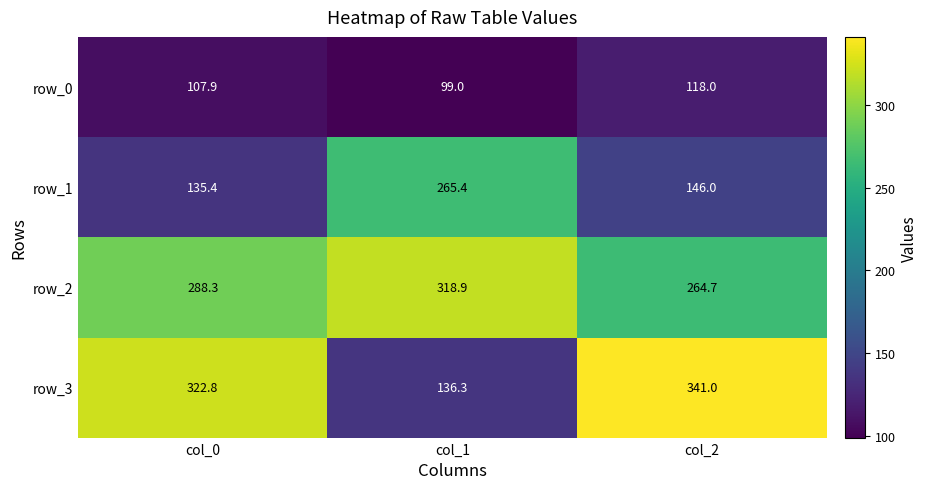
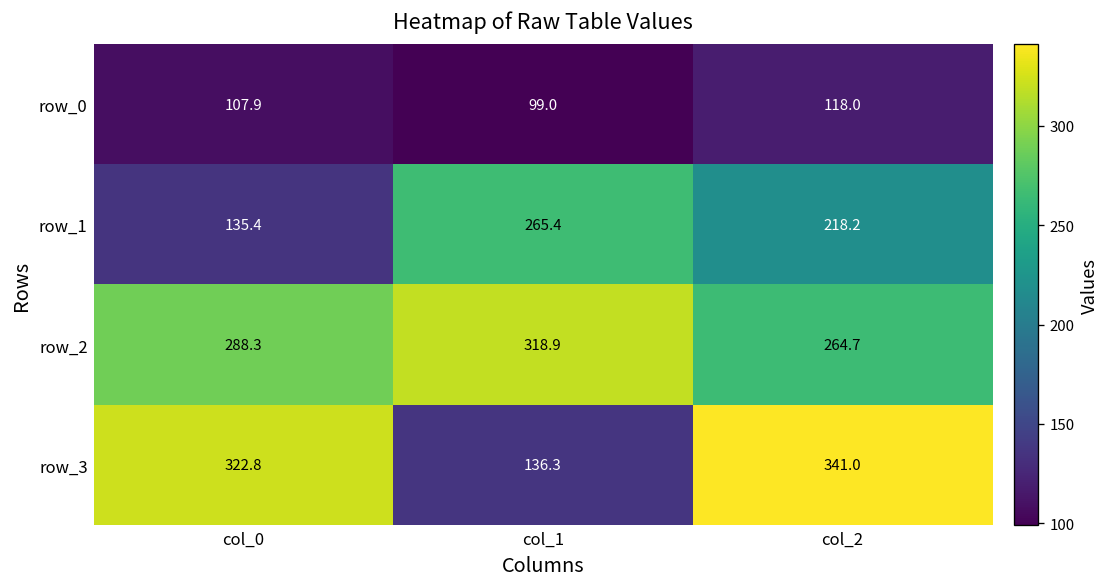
  {
    "row_0": {
      "col_0": 107.9,
      "col_1": 99.0,
      "col_2": 118.0
    },
    "row_1": {
      "col_0": 135.4,
      "col_1": 265.4,
-     "col_2": 146.0
+     "col_2": 218.2
    },
    "row_2": {
      "col_0": 288.3,
      "col_1": 318.9,
      "col_2": 264.7
    },
    "row_3": {
      "col_0": 322.8,
      "col_1": 136.3,
      "col_2": 341.0
    }
  }
